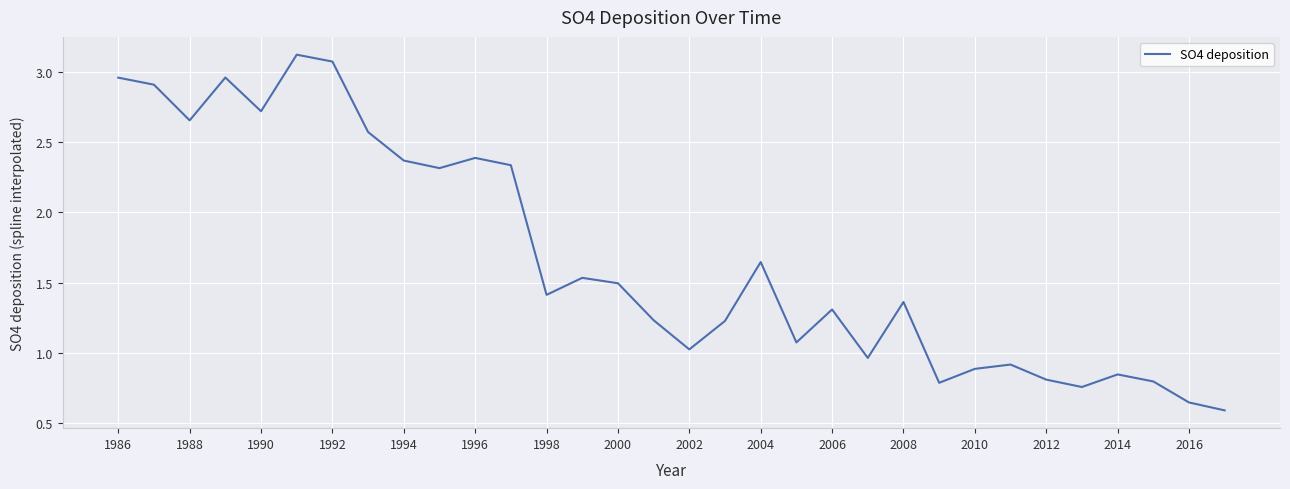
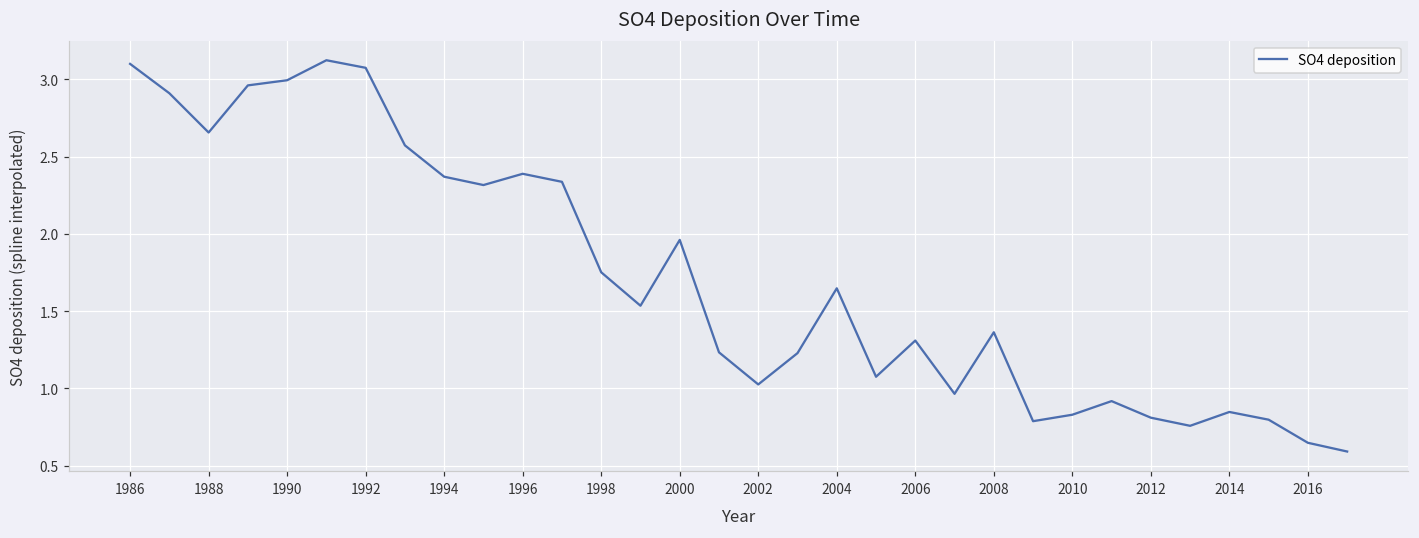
  {
-   "1986": 2.96,
+   "1986": 3.10,
    "1988": 2.66,
-   "1990": 2.72,
+   "1990": 2.99,
    "1992": 3.07,
    "1994": 2.37,
    "1996": 2.39,
-   "1998": 1.41,
-   "2000": 1.50,
+   "1998": 1.75,
+   "2000": 1.96,
    "2002": 1.03,
    "2004": 1.65,
    "2006": 1.31,
    "2008": 1.36,
-   "2010": 0.89,
+   "2010": 0.83,
    "2012": 0.81,
    "2014": 0.85,
    "2016": 0.65
  }
